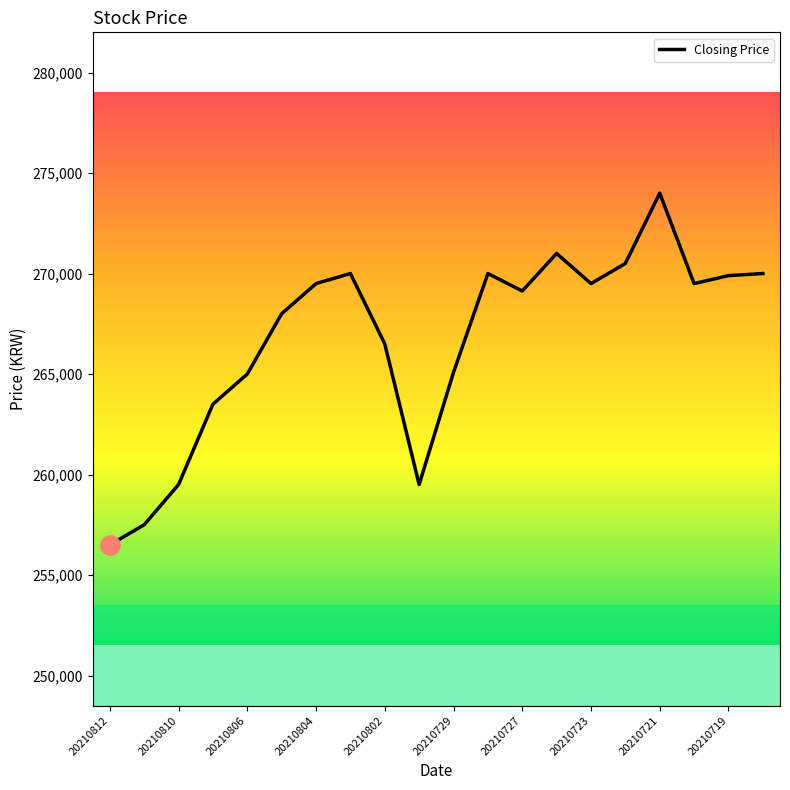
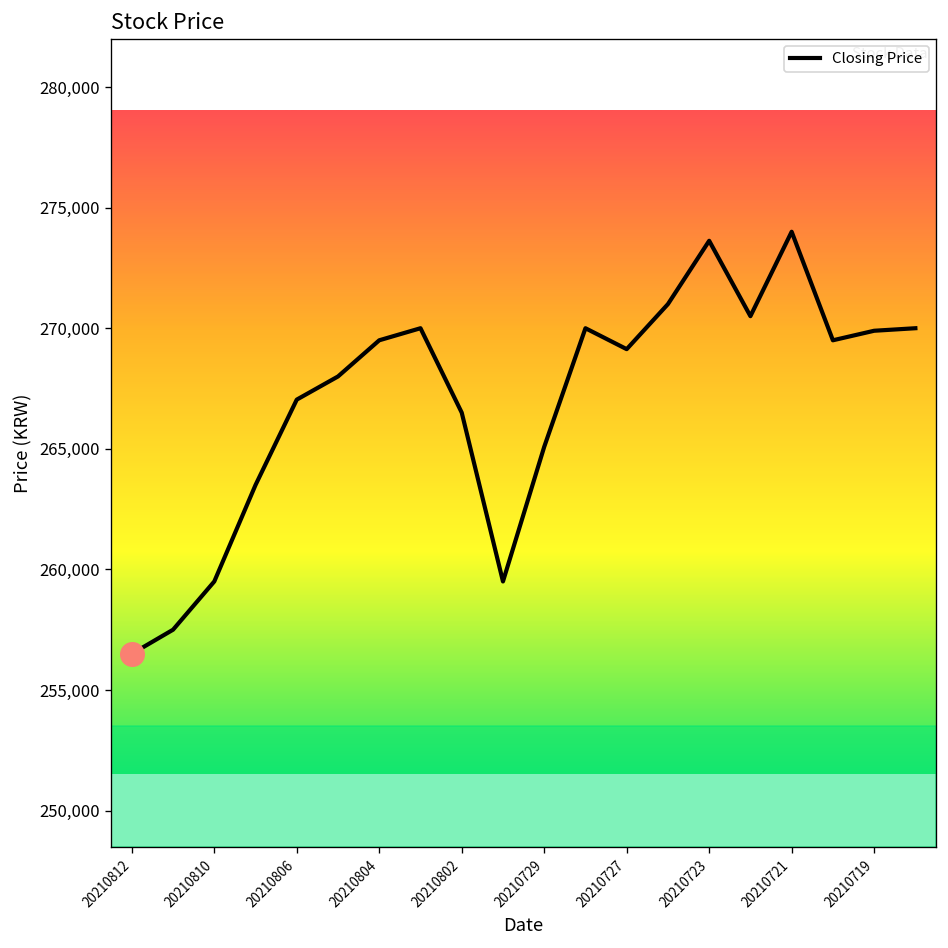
  {
    "Closing Price": {
      "20210810": "259,500",
-     "20210806": "265,000",
+     "20210806": "267,000",
      "20210804": "269,500",
      "20210802": "266,500",
      "20210729": "265,100",
      "20210727": "269,100",
-     "20210723": "269,500",
+     "20210723": "273,600",
      "20210721": "274,000",
      "20210719": "269,900"
    }
  }
